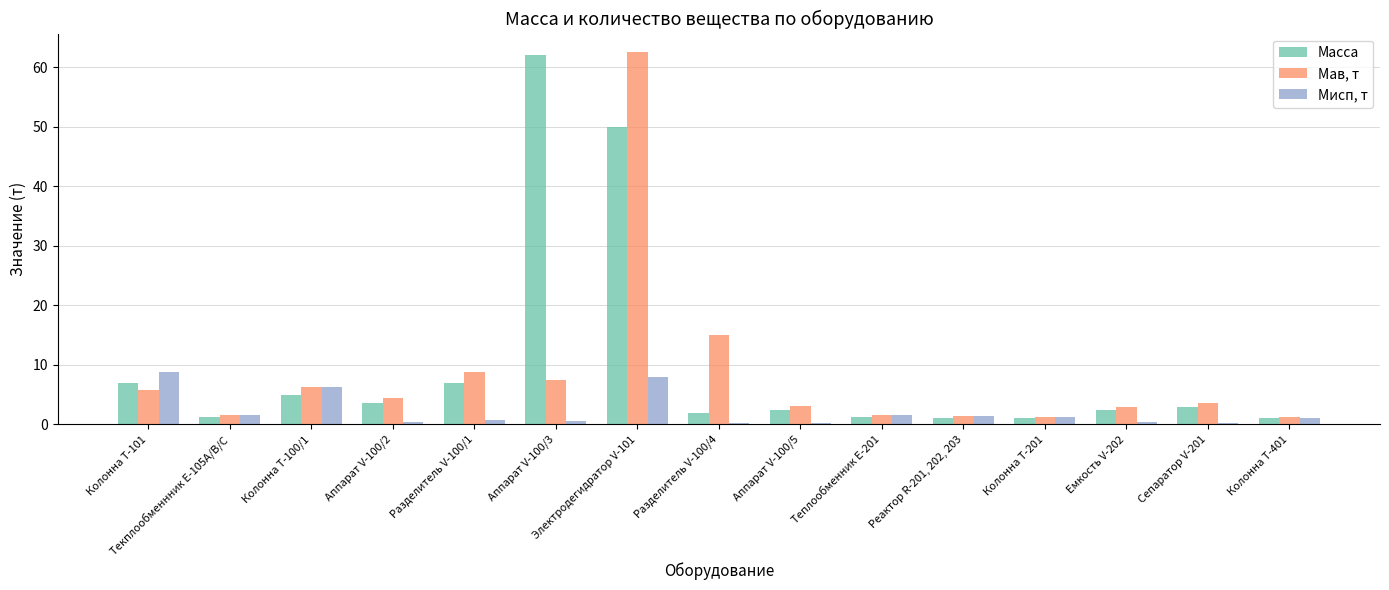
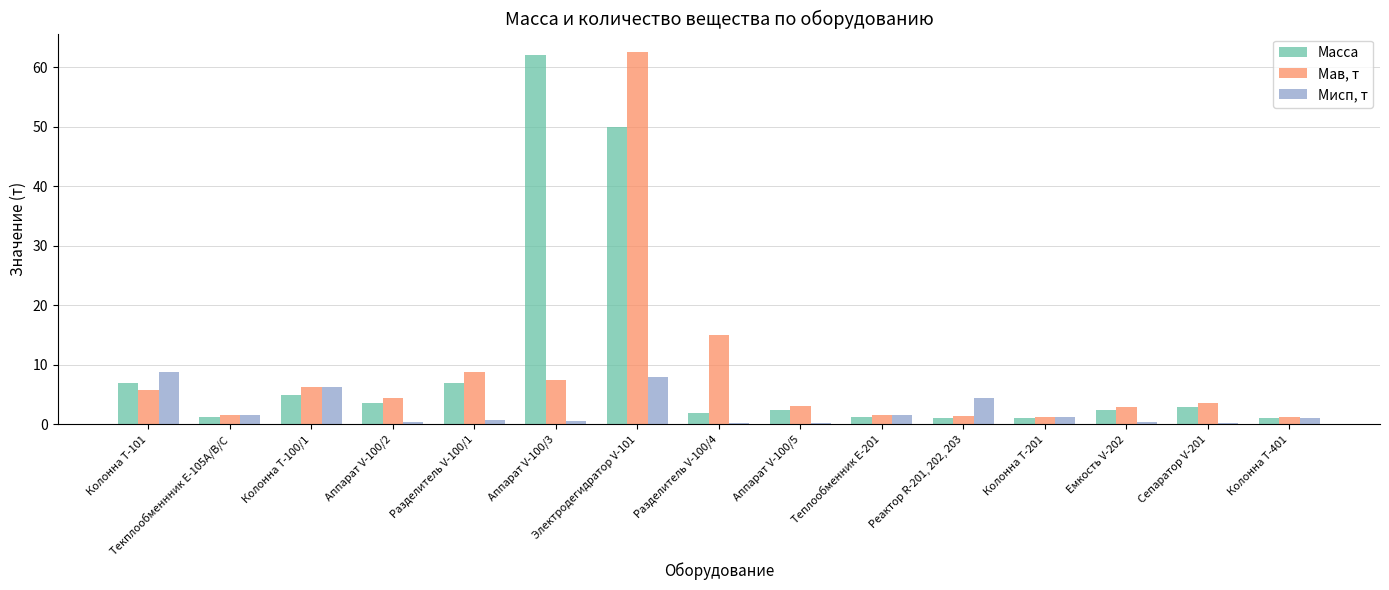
  {
    "Масса": {
      "Колонна Т-101": 7,
      "Текплообменнник Е-105А/В/С": 1,
      "Колонна Т-100/1": 5,
      "Аппарат V-100/2": 4,
      "Разделитель V-100/1": 7,
      "Аппарат V-100/3": 62,
      "Электродегидратор V-101": 50,
      "Разделитель V-100/4": 2,
      "Аппарат V-100/5": 2,
      "Теплообменник Е-201": 1,
      "Реактор R-201, 202, 203": 1,
      "Колонна Т-201": 1,
      "Емкость V-202": 2,
      "Сепаратор V-201": 3,
      "Колонна Т-401": 1
    },
    "Мав, т": {
      "Колонна Т-101": 6,
      "Текплообменнник Е-105А/В/С": 2,
      "Колонна Т-100/1": 6,
      "Аппарат V-100/2": 5,
      "Разделитель V-100/1": 9,
      "Аппарат V-100/3": 7,
      "Электродегидратор V-101": 63,
      "Разделитель V-100/4": 15,
      "Аппарат V-100/5": 3,
      "Теплообменник Е-201": 2,
      "Реактор R-201, 202, 203": 1,
      "Колонна Т-201": 1,
      "Емкость V-202": 3,
      "Сепаратор V-201": 4,
      "Колонна Т-401": 1
    },
    "Мисп, т": {
      "Колонна Т-101": 9,
      "Текплообменнник Е-105А/В/С": 2,
      "Колонна Т-100/1": 6,
      "Разделитель V-100/1": 1,
      "Аппарат V-100/3": 1,
      "Электродегидратор V-101": 8,
      "Теплообменник Е-201": 2,
-     "Реактор R-201, 202, 203": 1,
+     "Реактор R-201, 202, 203": 4,
      "Колонна Т-201": 1,
      "Колонна Т-401": 1
    }
  }
